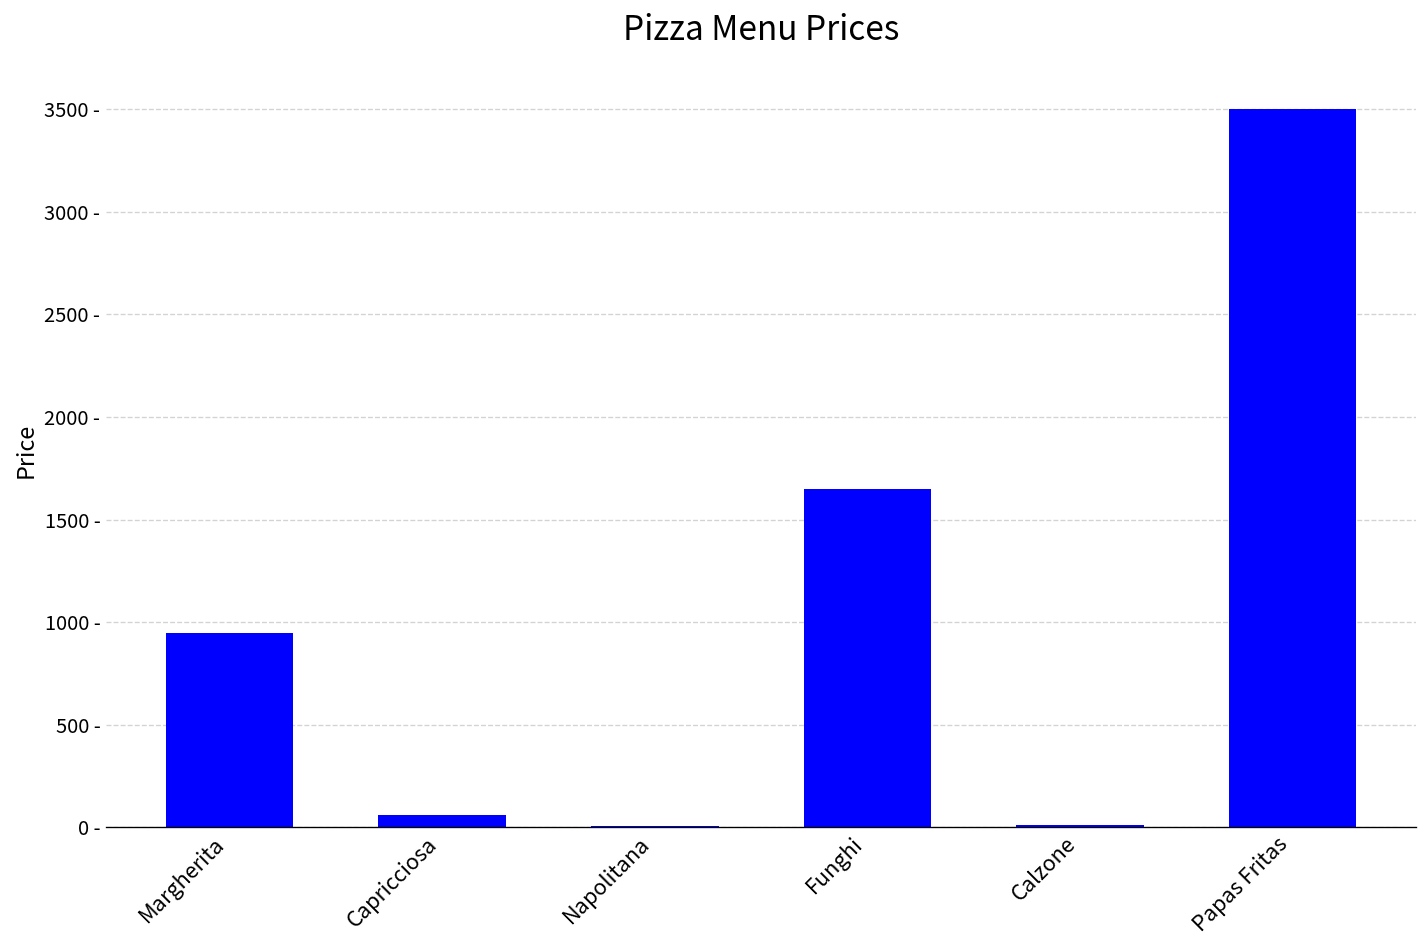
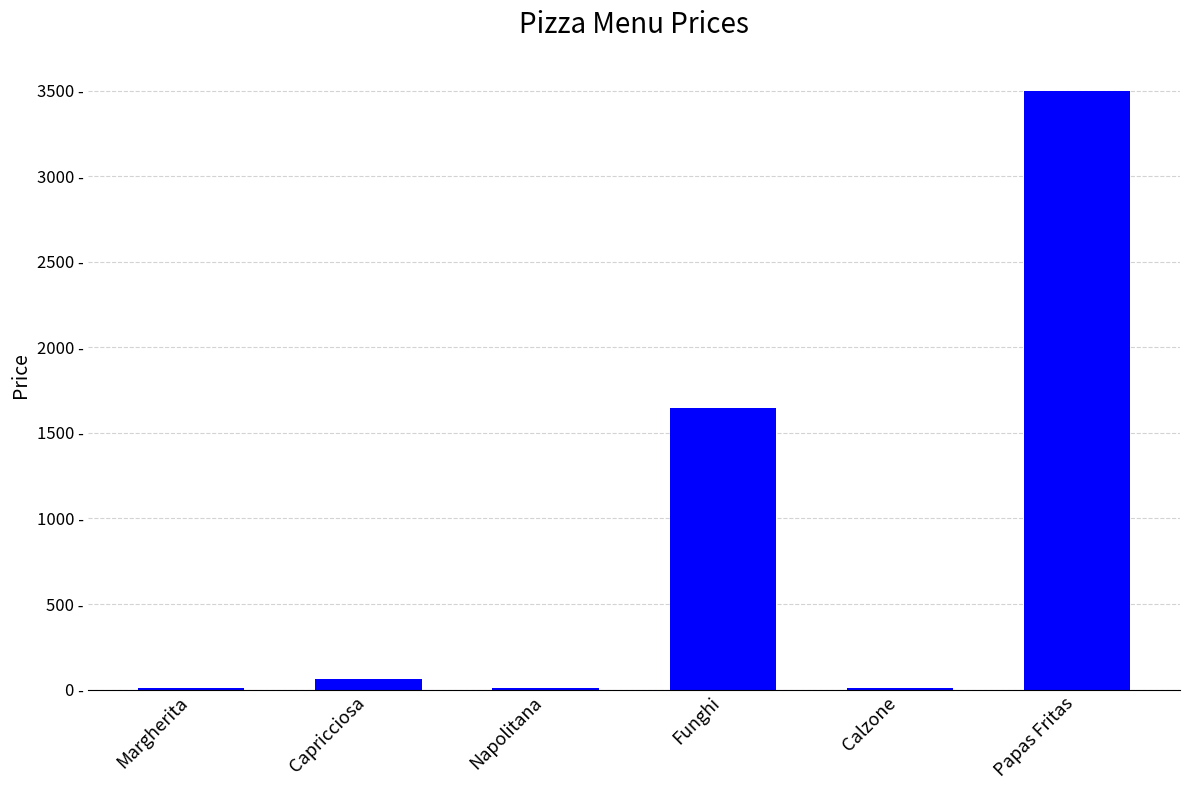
  {
-   "Margherita": "950 -",
+   "Margherita": "10 -",
    "Capricciosa": "60 -",
    "Funghi": "1650 -",
    "Papas Fritas": "3500 -"
  }
